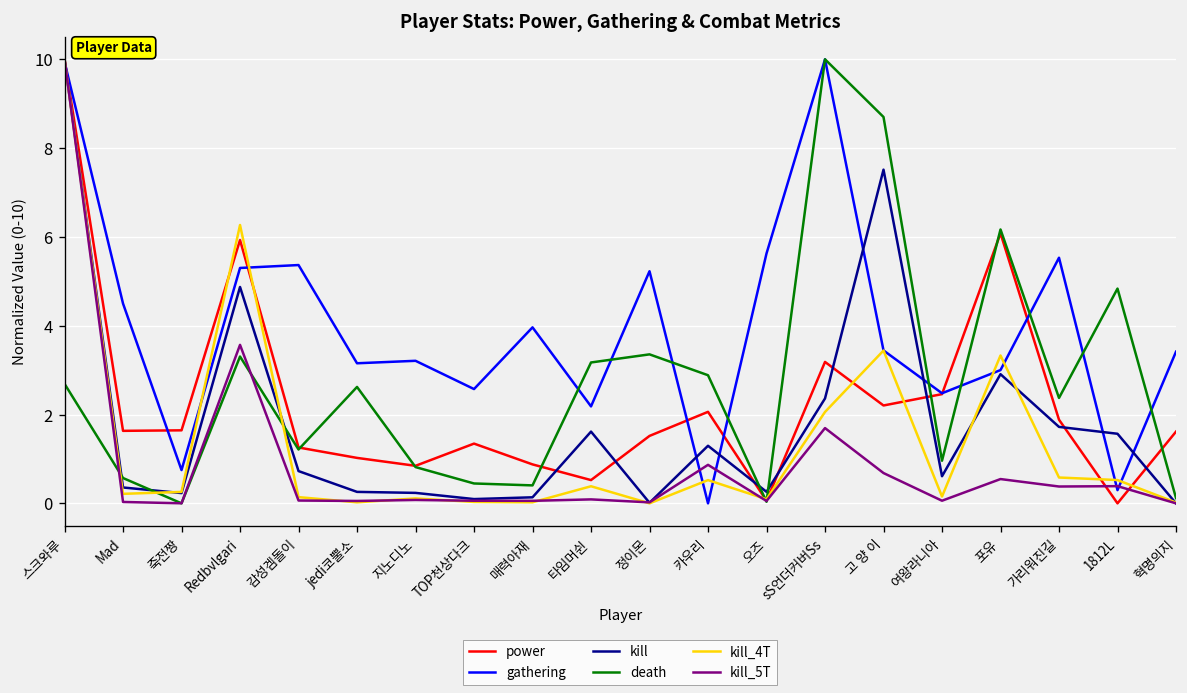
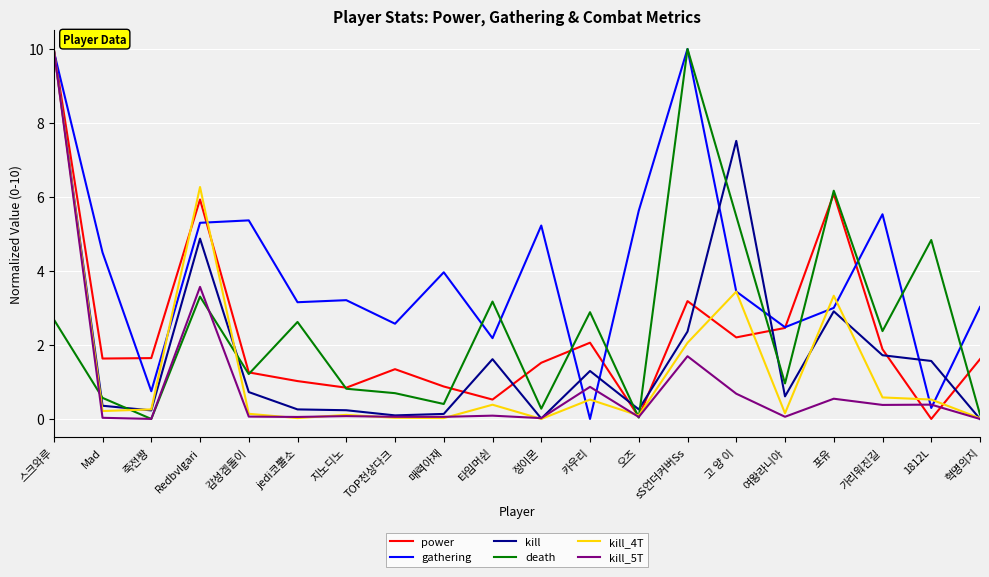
  {
    "power": {
      "Mad": 1.6,
      "죽전짱": 1.6,
      "Redbvlgari": 5.9,
      "jedi코뿔소": 1.0,
      "TOP천상다크": 1.3,
      "매력아재": 0.9,
      "타임머쉰": 0.5,
      "정이몬": 1.5,
      "카우리": 2.1,
      "sS언더커버Ss": 3.2,
      "고 양 이": 2.2,
      "포유": 6.1,
      "가리워진길": 1.9,
      "1812L": 0.0,
      "혁명의지": 1.6
    },
    "gathering": {
      "Mad": 4.5,
      "죽전짱": 0.7,
      "Redbvlgari": 5.3,
      "감성겜돌이": 5.4,
      "jedi코뿔소": 3.2,
      "지노디노": 3.2,
      "TOP천상다크": 2.6,
      "매력아재": 4.0,
      "타임머쉰": 2.2,
      "정이몬": 5.2,
      "카우리": 0.0,
      "오즈": 5.6,
      "포유": 3.0,
      "가리워진길": 5.5,
      "1812L": 0.3,
-     "혁명의지": 3.4
+     "혁명의지": 3.0
    },
    "kill": {
      "Mad": 0.4,
      "Redbvlgari": 4.9,
      "감성겜돌이": 0.7,
      "jedi코뿔소": 0.3,
      "지노디노": 0.2,
      "매력아재": 0.1,
      "타임머쉰": 1.6,
      "카우리": 1.3,
      "오즈": 0.3,
      "sS언더커버Ss": 2.4,
      "고 양 이": 7.5,
      "여왕라니아": 0.6,
      "포유": 2.9,
      "가리워진길": 1.7,
      "1812L": 1.6
    },
    "death": {
      "스크와루": 2.7,
      "Mad": 0.6,
      "Redbvlgari": 3.3,
      "jedi코뿔소": 2.6,
-     "TOP천상다크": 0.4,
+     "TOP천상다크": 0.7,
      "매력아재": 0.4,
      "타임머쉰": 3.2,
-     "정이몬": 3.4,
+     "정이몬": 0.3,
      "카우리": 2.9,
-     "고 양 이": 8.7,
+     "고 양 이": 5.5,
      "여왕라니아": 1.0,
      "포유": 6.2,
      "가리워진길": 2.4,
      "1812L": 4.8,
      "혁명의지": 0.1
    },
    "kill_4T": {
      "Mad": 0.2,
      "Redbvlgari": 6.3,
      "감성겜돌이": 0.1,
      "타임머쉰": 0.4,
      "카우리": 0.5,
      "sS언더커버Ss": 2.1,
      "여왕라니아": 0.2,
      "포유": 3.3,
      "가리워진길": 0.6,
      "1812L": 0.5
    },
    "kill_5T": {
      "Mad": 0.0,
      "Redbvlgari": 3.6,
      "감성겜돌이": 0.1,
      "타임머쉰": 0.1,
      "카우리": 0.9,
      "sS언더커버Ss": 1.7,
      "고 양 이": 0.7,
      "여왕라니아": 0.1,
      "포유": 0.5,
      "가리워진길": 0.4,
      "1812L": 0.4
    }
  }
